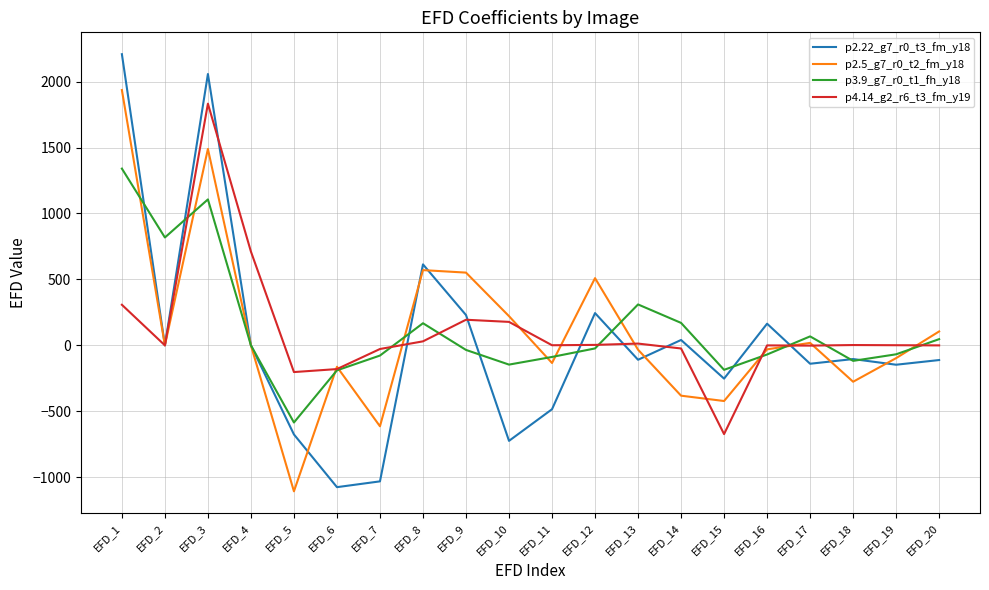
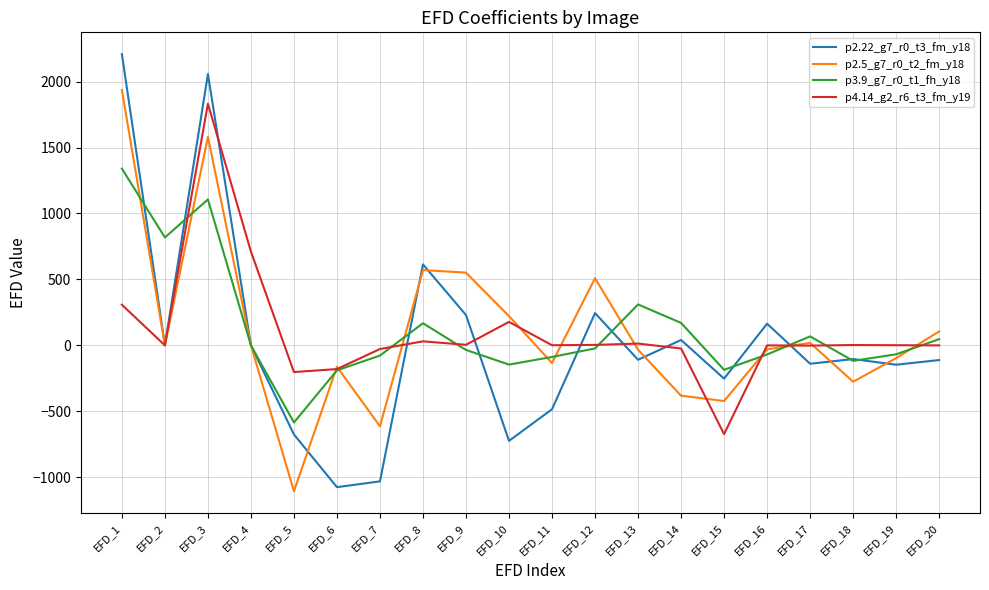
  {
    "p2.22_g7_r0_t3_fm_y18": {
      "EFD_1": 2210,
      "EFD_3": 2060,
      "EFD_5": -680,
      "EFD_6": -1080,
      "EFD_7": -1030,
      "EFD_8": 610,
      "EFD_9": 230,
      "EFD_10": -720,
      "EFD_11": -480,
      "EFD_12": 240,
      "EFD_13": -110,
      "EFD_14": 40,
      "EFD_15": -250,
      "EFD_16": 160,
      "EFD_17": -140,
      "EFD_19": -150,
      "EFD_20": -110
    },
    "p2.5_g7_r0_t2_fm_y18": {
      "EFD_1": 1940,
-     "EFD_3": 1490,
+     "EFD_3": 1580,
      "EFD_5": -1110,
      "EFD_7": -610,
      "EFD_8": 570,
      "EFD_9": 550,
      "EFD_10": 220,
      "EFD_11": -130,
      "EFD_12": 510,
      "EFD_13": -30,
      "EFD_14": -380,
      "EFD_15": -420,
      "EFD_16": -30,
      "EFD_17": 20,
      "EFD_18": -280,
      "EFD_19": -100,
      "EFD_20": 110
    },
    "p3.9_g7_r0_t1_fh_y18": {
      "EFD_1": 1340,
      "EFD_2": 820,
      "EFD_3": 1110,
      "EFD_5": -580,
      "EFD_7": -80,
      "EFD_8": 170,
      "EFD_9": -30,
      "EFD_10": -150,
      "EFD_11": -90,
      "EFD_12": -20,
      "EFD_13": 310,
      "EFD_14": 170,
      "EFD_15": -190,
      "EFD_16": -70,
      "EFD_17": 70,
      "EFD_19": -70,
      "EFD_20": 50
    },
    "p4.14_g2_r6_t3_fm_y19": {
      "EFD_1": 310,
      "EFD_3": 1830,
      "EFD_4": 710,
      "EFD_5": -200,
      "EFD_7": -30,
      "EFD_8": 30,
-     "EFD_9": 190,
+     "EFD_9": 0,
      "EFD_10": 180,
      "EFD_11": 0,
      "EFD_12": 0,
      "EFD_13": 10,
      "EFD_14": -20,
      "EFD_15": -670,
      "EFD_16": 0,
      "EFD_17": 0,
      "EFD_18": 0,
      "EFD_19": 0,
      "EFD_20": 0
    }
  }
